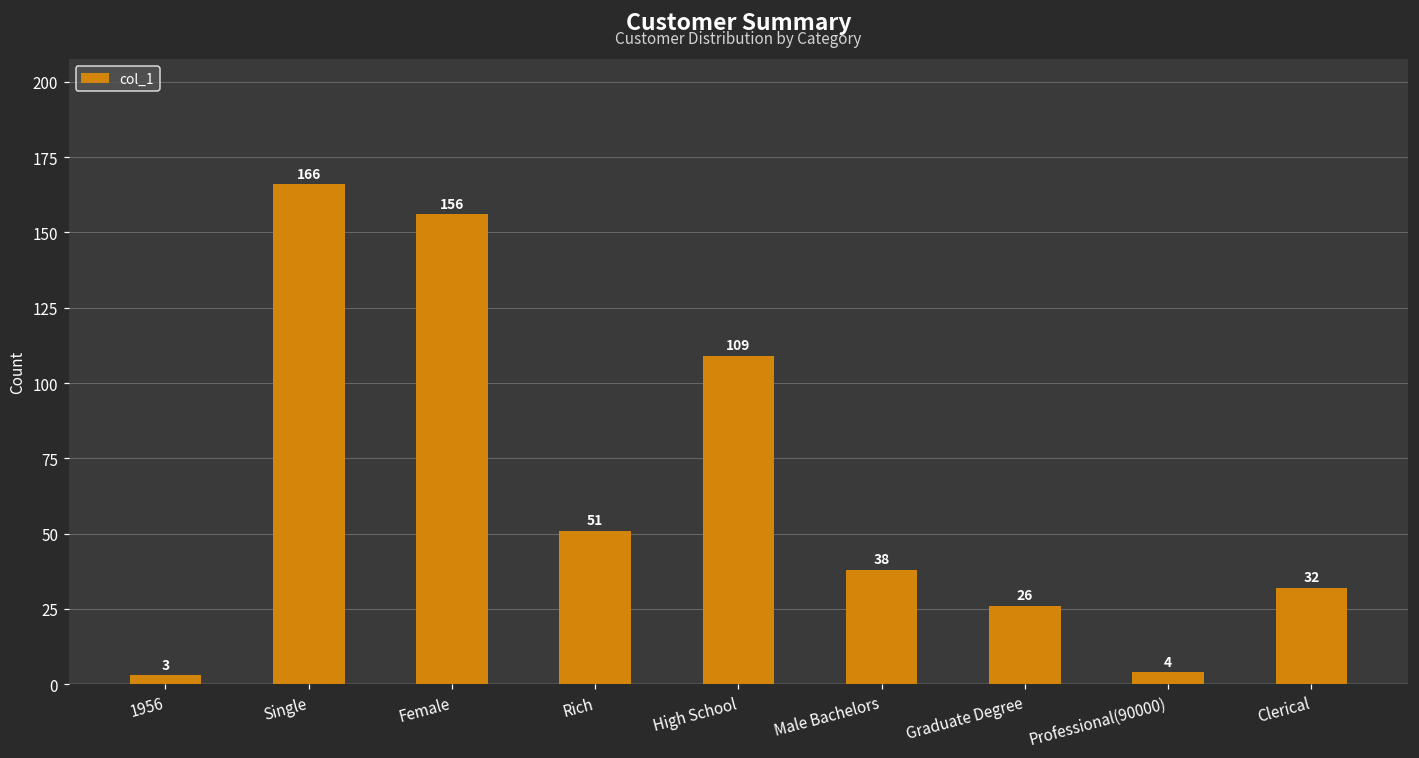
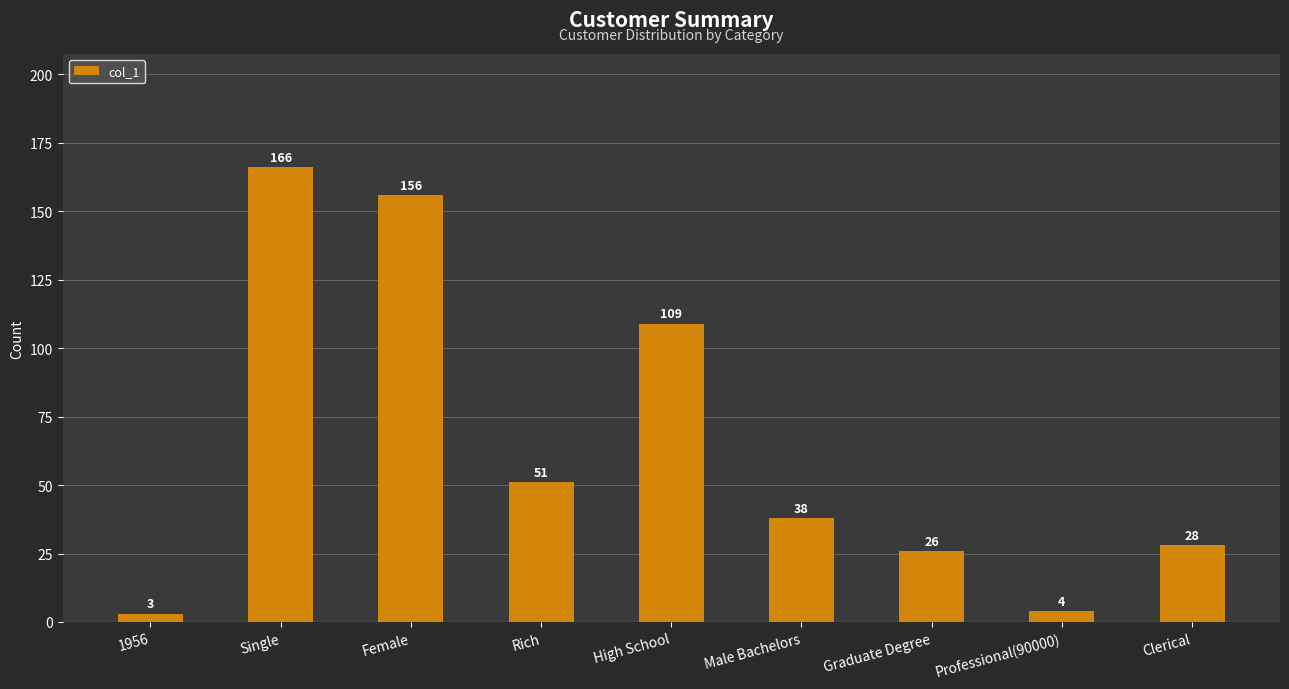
  {
    "1956": 3,
    "Single": 166,
    "Female": 156,
    "Rich": 51,
    "High School": 109,
    "Male Bachelors": 38,
    "Graduate Degree": 26,
    "Professional(90000)": 4,
-   "Clerical": 32
+   "Clerical": 28
  }
